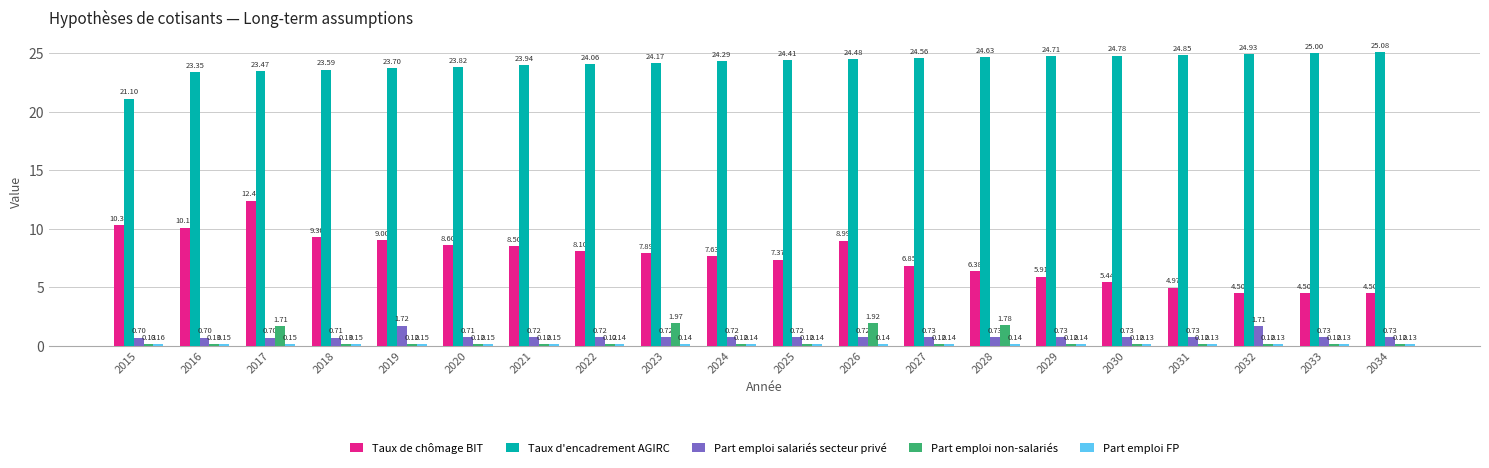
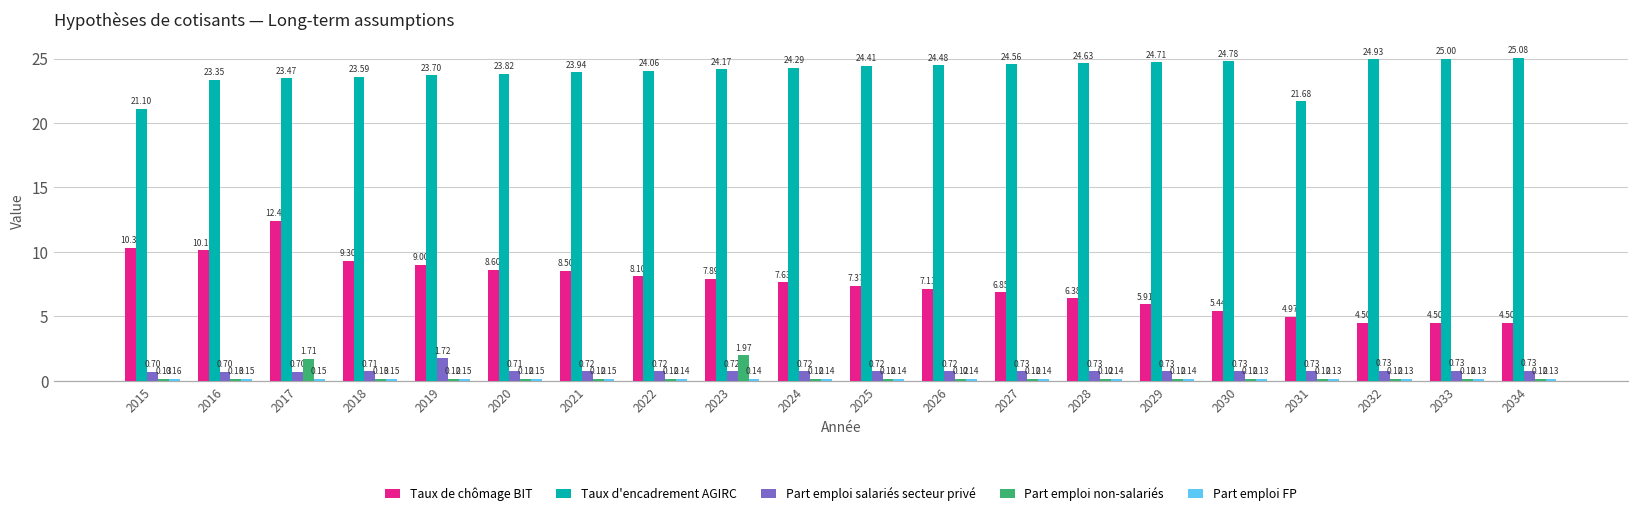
  {
    "Taux de chômage BIT": {
      "2015": 10.30,
      "2016": 10.10,
      "2017": 12.40,
      "2018": 9.30,
      "2019": 9.00,
      "2020": 8.60,
      "2021": 8.50,
      "2022": 8.10,
      "2023": 7.89,
      "2024": 7.63,
      "2025": 7.37,
-     "2026": 8.99,
+     "2026": 7.11,
      "2027": 6.85,
      "2028": 6.38,
      "2029": 5.91,
      "2030": 5.44,
      "2031": 4.97,
      "2032": 4.50,
      "2033": 4.50,
      "2034": 4.50
    },
    "Taux d'encadrement AGIRC": {
      "2015": 21.10,
      "2016": 23.35,
      "2017": 23.47,
      "2018": 23.59,
      "2019": 23.70,
      "2020": 23.82,
      "2021": 23.94,
      "2022": 24.06,
      "2023": 24.17,
      "2024": 24.29,
      "2025": 24.41,
      "2026": 24.48,
      "2027": 24.56,
      "2028": 24.63,
      "2029": 24.71,
      "2030": 24.78,
-     "2031": 24.85,
+     "2031": 21.68,
      "2032": 24.93,
      "2033": 25.00,
      "2034": 25.08
    },
    "Part emploi salariés secteur privé": {
      "2015": 0.70,
      "2016": 0.70,
      "2017": 0.70,
      "2018": 0.71,
      "2019": 1.72,
      "2020": 0.71,
      "2021": 0.72,
      "2022": 0.72,
      "2023": 0.72,
      "2024": 0.72,
      "2025": 0.72,
      "2026": 0.72,
      "2027": 0.73,
      "2028": 0.73,
      "2029": 0.73,
      "2030": 0.73,
      "2031": 0.73,
-     "2032": 1.71,
+     "2032": 0.73,
      "2033": 0.73,
      "2034": 0.73
    },
    "Part emploi non-salariés": {
      "2017": 1.71,
      "2023": 1.97,
-     "2026": 1.92,
-     "2028": 1.78
+     "2026": 0.12,
+     "2028": 0.12
    },
    "Part emploi FP": {
      "2017": 0.15,
      "2023": 0.14,
      "2026": 0.14,
      "2028": 0.14
    }
  }
